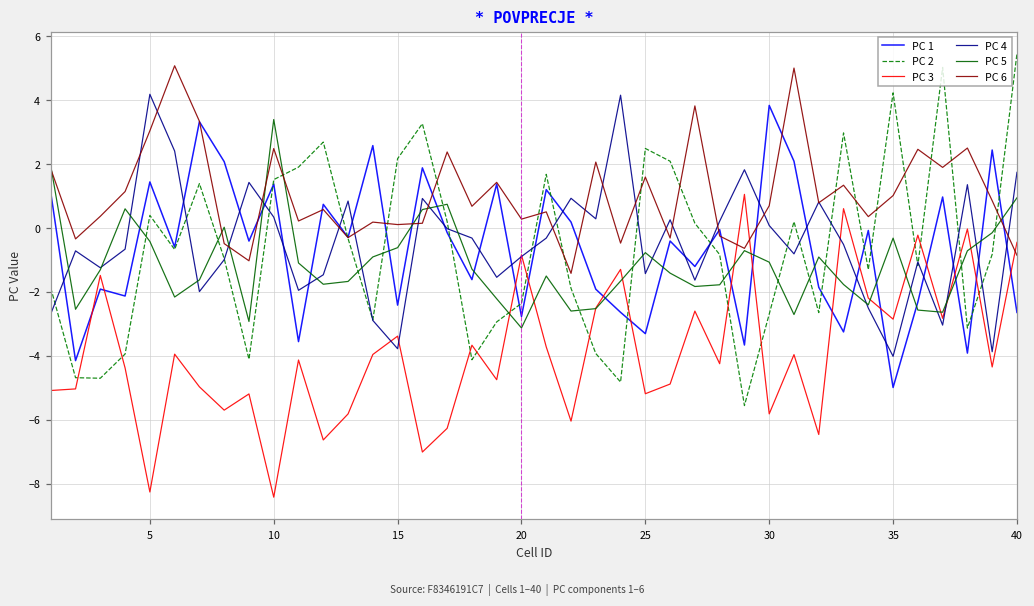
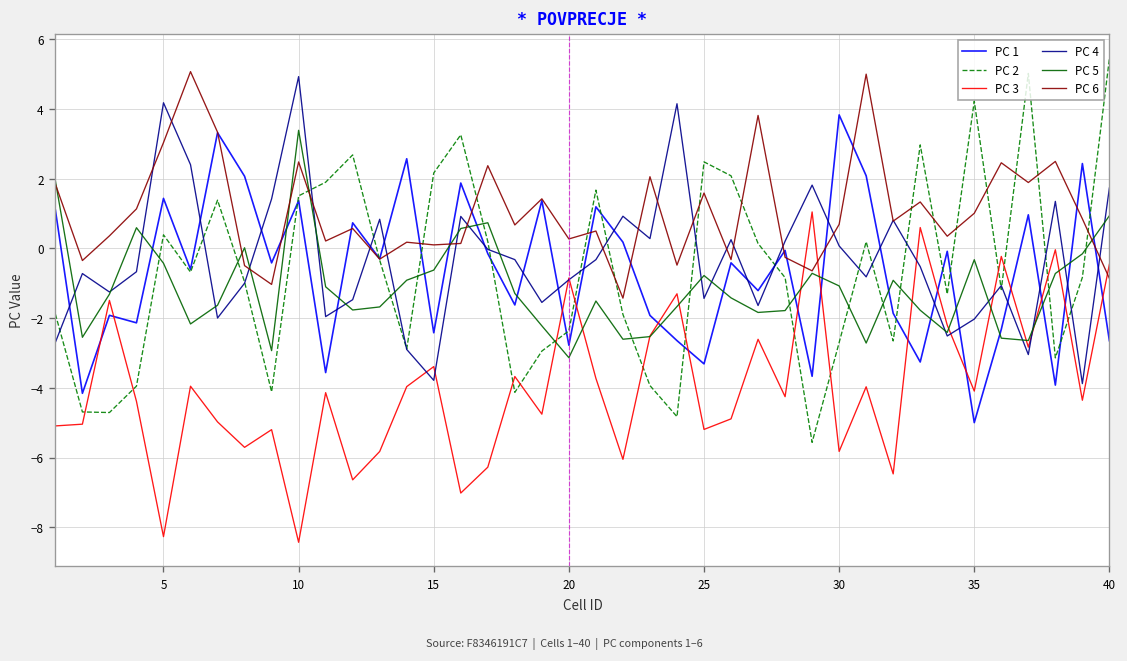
  {
    "PC 1": {
      "5": 1.4,
      "10": 1.4,
      "15": -2.4,
      "20": -2.8,
      "25": -3.3,
      "30": 3.8,
      "35": -5.0,
      "40": -2.6
    },
    "PC 3": {
      "5": -8.3,
      "10": -8.4,
      "15": -3.4,
      "25": -5.2,
      "30": -5.8,
-     "35": -2.9,
+     "35": -4.1,
      "40": -0.5
    },
    "PC 4": {
      "5": 4.2,
-     "10": 0.3,
+     "10": 4.9,
      "15": -3.8,
      "25": -1.4,
      "30": 0.1,
-     "35": -4.0,
+     "35": -2.0,
      "40": 1.7
    },
    "PC 6": {
      "5": 3.0,
      "10": 2.5,
      "15": 0.1,
      "20": 0.3,
      "25": 1.6,
      "30": 0.7,
      "35": 1.0,
      "40": -0.9
    }
  }
